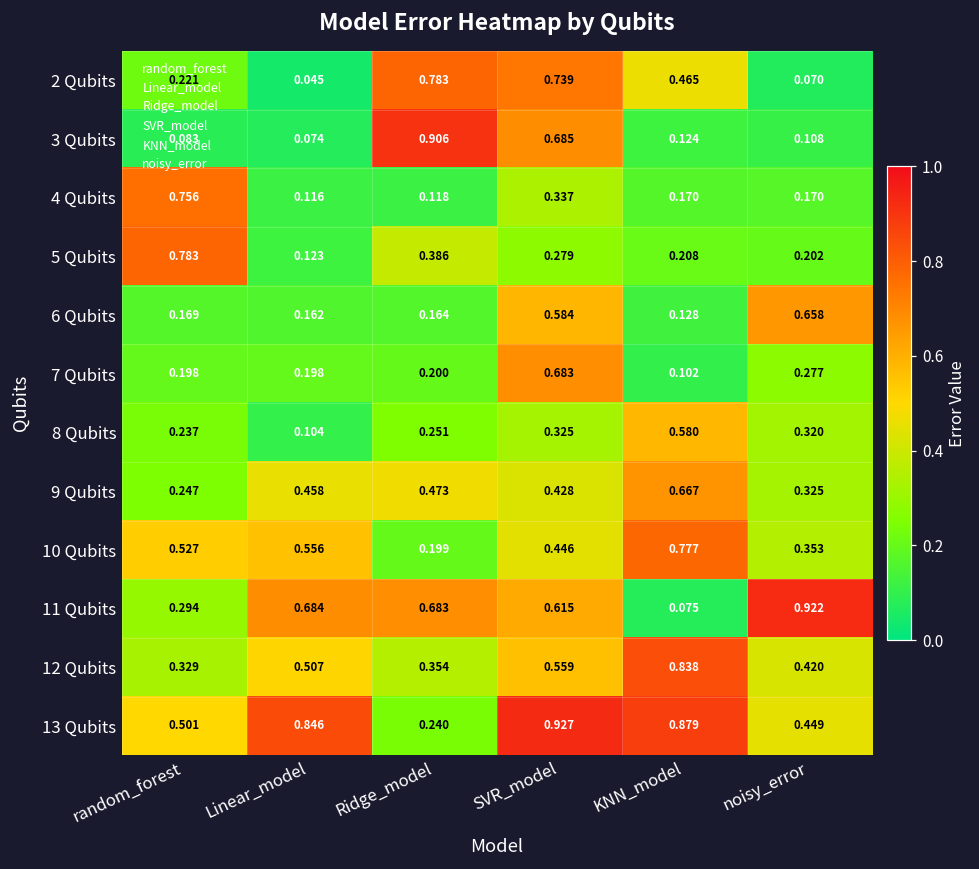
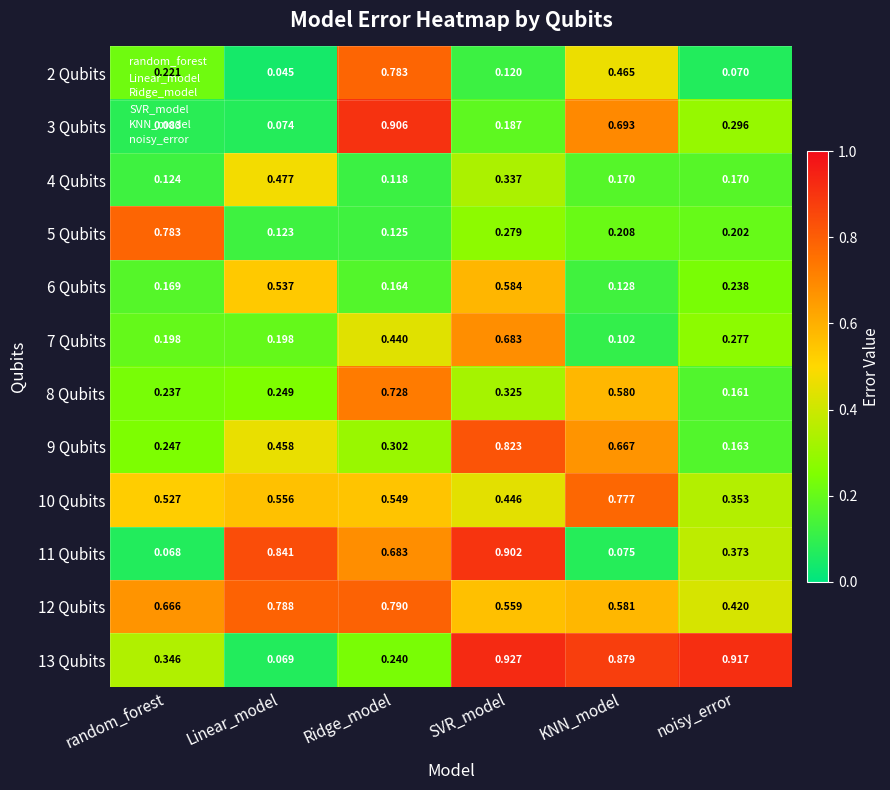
  {
    "2 Qubits": {
      "Linear_model": 0.045,
      "Ridge_model": 0.783,
-     "SVR_model": 0.739,
+     "SVR_model": 0.120,
      "KNN_model": 0.465,
      "noisy_error": 0.070
    },
    "3 Qubits": {
      "Linear_model": 0.074,
      "Ridge_model": 0.906,
-     "SVR_model": 0.685,
-     "KNN_model": 0.124,
-     "noisy_error": 0.108
+     "SVR_model": 0.187,
+     "KNN_model": 0.693,
+     "noisy_error": 0.296
    },
    "4 Qubits": {
-     "random_forest": 0.756,
-     "Linear_model": 0.116,
+     "random_forest": 0.124,
+     "Linear_model": 0.477,
      "Ridge_model": 0.118,
      "SVR_model": 0.337,
      "KNN_model": 0.170,
      "noisy_error": 0.170
    },
    "5 Qubits": {
      "random_forest": 0.783,
      "Linear_model": 0.123,
-     "Ridge_model": 0.386,
+     "Ridge_model": 0.125,
      "SVR_model": 0.279,
      "KNN_model": 0.208,
      "noisy_error": 0.202
    },
    "6 Qubits": {
      "random_forest": 0.169,
-     "Linear_model": 0.162,
+     "Linear_model": 0.537,
      "Ridge_model": 0.164,
      "SVR_model": 0.584,
      "KNN_model": 0.128,
-     "noisy_error": 0.658
+     "noisy_error": 0.238
    },
    "7 Qubits": {
      "random_forest": 0.198,
      "Linear_model": 0.198,
-     "Ridge_model": 0.200,
+     "Ridge_model": 0.440,
      "SVR_model": 0.683,
      "KNN_model": 0.102,
      "noisy_error": 0.277
    },
    "8 Qubits": {
      "random_forest": 0.237,
-     "Linear_model": 0.104,
-     "Ridge_model": 0.251,
+     "Linear_model": 0.249,
+     "Ridge_model": 0.728,
      "SVR_model": 0.325,
      "KNN_model": 0.580,
-     "noisy_error": 0.320
+     "noisy_error": 0.161
    },
    "9 Qubits": {
      "random_forest": 0.247,
      "Linear_model": 0.458,
-     "Ridge_model": 0.473,
-     "SVR_model": 0.428,
+     "Ridge_model": 0.302,
+     "SVR_model": 0.823,
      "KNN_model": 0.667,
-     "noisy_error": 0.325
+     "noisy_error": 0.163
    },
    "10 Qubits": {
      "random_forest": 0.527,
      "Linear_model": 0.556,
-     "Ridge_model": 0.199,
+     "Ridge_model": 0.549,
      "SVR_model": 0.446,
      "KNN_model": 0.777,
      "noisy_error": 0.353
    },
    "11 Qubits": {
-     "random_forest": 0.294,
-     "Linear_model": 0.684,
+     "random_forest": 0.068,
+     "Linear_model": 0.841,
      "Ridge_model": 0.683,
-     "SVR_model": 0.615,
+     "SVR_model": 0.902,
      "KNN_model": 0.075,
-     "noisy_error": 0.922
+     "noisy_error": 0.373
    },
    "12 Qubits": {
-     "random_forest": 0.329,
-     "Linear_model": 0.507,
-     "Ridge_model": 0.354,
+     "random_forest": 0.666,
+     "Linear_model": 0.788,
+     "Ridge_model": 0.790,
      "SVR_model": 0.559,
-     "KNN_model": 0.838,
+     "KNN_model": 0.581,
      "noisy_error": 0.420
    },
    "13 Qubits": {
-     "random_forest": 0.501,
-     "Linear_model": 0.846,
+     "random_forest": 0.346,
+     "Linear_model": 0.069,
      "Ridge_model": 0.240,
      "SVR_model": 0.927,
      "KNN_model": 0.879,
-     "noisy_error": 0.449
+     "noisy_error": 0.917
    }
  }
